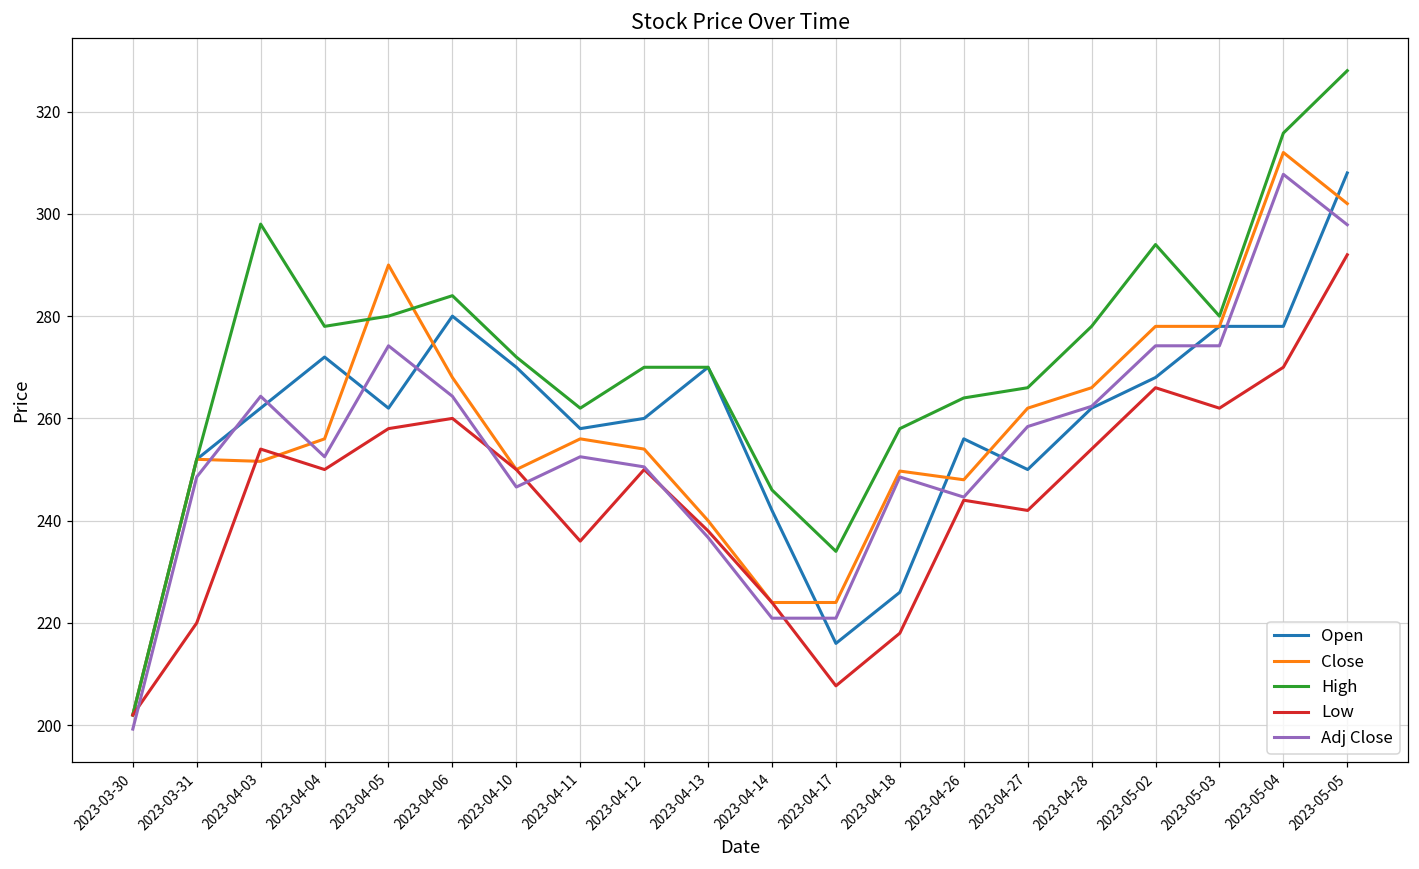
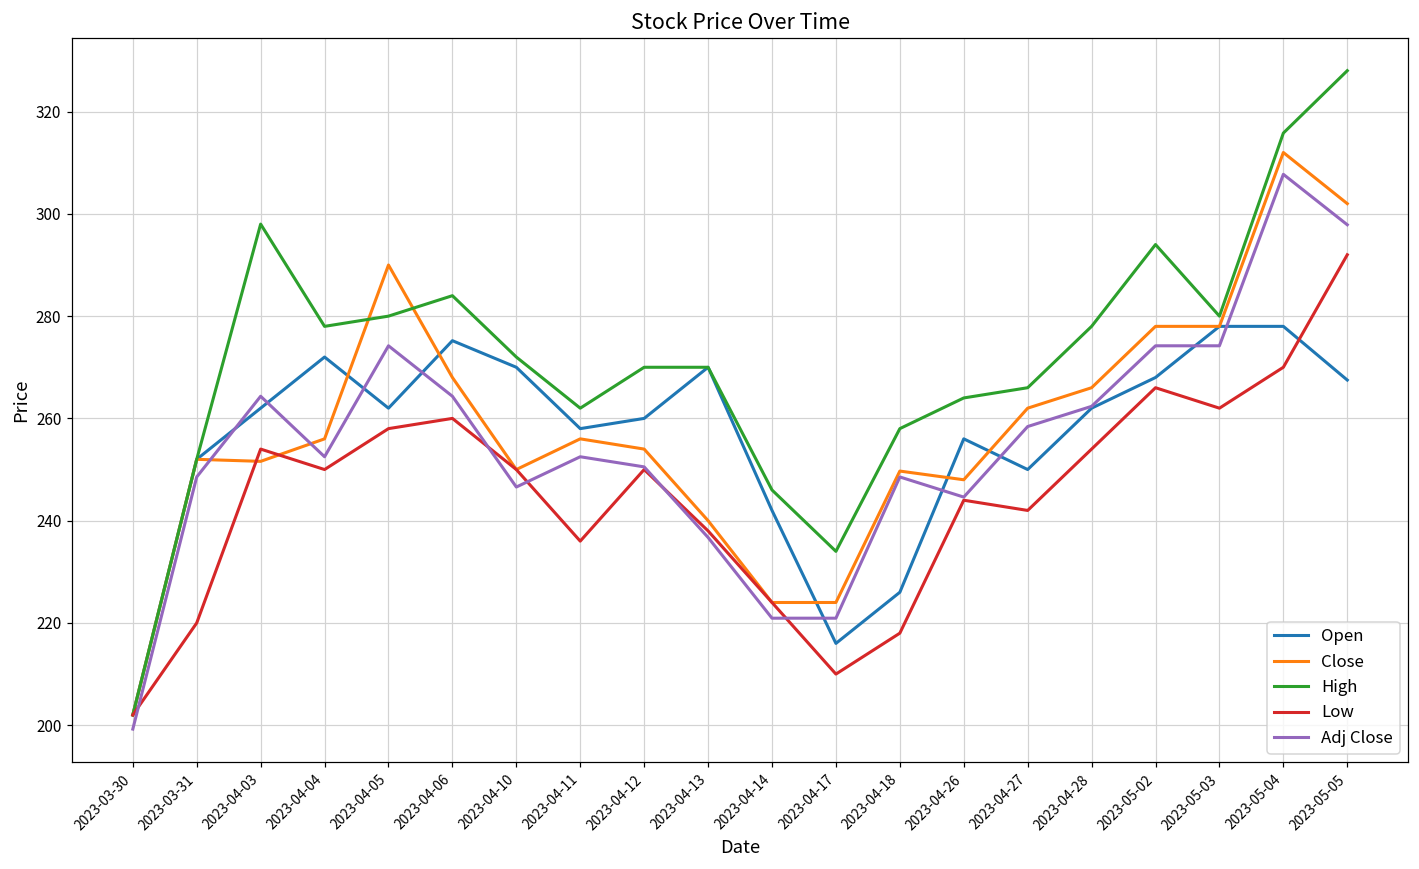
  {
    "Open": {
      "2023-04-03": 262,
      "2023-04-04": 272,
      "2023-04-05": 262,
-     "2023-04-06": 280,
+     "2023-04-06": 275,
      "2023-04-10": 270,
      "2023-04-11": 258,
      "2023-04-12": 260,
      "2023-04-14": 242,
      "2023-04-17": 216,
      "2023-04-18": 226,
      "2023-04-26": 256,
      "2023-04-27": 250,
      "2023-05-02": 268,
      "2023-05-04": 278,
-     "2023-05-05": 308
+     "2023-05-05": 268
    },
    "Close": {
      "2023-04-03": 252,
      "2023-04-04": 256,
      "2023-04-05": 290,
      "2023-04-06": 268,
      "2023-04-11": 256,
      "2023-04-12": 254,
      "2023-04-13": 240,
      "2023-04-17": 224,
      "2023-04-18": 250,
      "2023-04-26": 248,
      "2023-04-27": 262,
      "2023-04-28": 266,
      "2023-05-02": 278,
      "2023-05-04": 312,
      "2023-05-05": 302
    },
    "High": {
      "2023-04-03": 298,
      "2023-04-04": 278,
      "2023-04-05": 280,
      "2023-04-06": 284,
      "2023-04-10": 272,
      "2023-04-11": 262,
      "2023-04-12": 270,
      "2023-04-14": 246,
      "2023-04-17": 234,
      "2023-04-18": 258,
      "2023-04-26": 264,
      "2023-04-27": 266,
      "2023-04-28": 278,
      "2023-05-02": 294,
      "2023-05-03": 280,
      "2023-05-04": 316,
      "2023-05-05": 328
    },
    "Low": {
      "2023-03-31": 220,
      "2023-04-03": 254,
      "2023-04-04": 250,
      "2023-04-05": 258,
      "2023-04-06": 260,
      "2023-04-11": 236,
      "2023-04-13": 238,
-     "2023-04-17": 208,
+     "2023-04-17": 210,
      "2023-04-18": 218,
      "2023-04-26": 244,
      "2023-04-27": 242,
      "2023-04-28": 254,
      "2023-05-02": 266,
      "2023-05-03": 262,
      "2023-05-04": 270,
      "2023-05-05": 292
    },
    "Adj Close": {
      "2023-03-30": 199,
      "2023-03-31": 249,
      "2023-04-03": 264,
      "2023-04-04": 253,
      "2023-04-05": 274,
      "2023-04-06": 264,
      "2023-04-10": 247,
      "2023-04-11": 253,
      "2023-04-13": 237,
      "2023-04-14": 221,
      "2023-04-17": 221,
      "2023-04-18": 249,
      "2023-04-26": 245,
      "2023-04-27": 258,
      "2023-05-02": 274,
      "2023-05-03": 274,
      "2023-05-04": 308,
      "2023-05-05": 298
    }
  }
